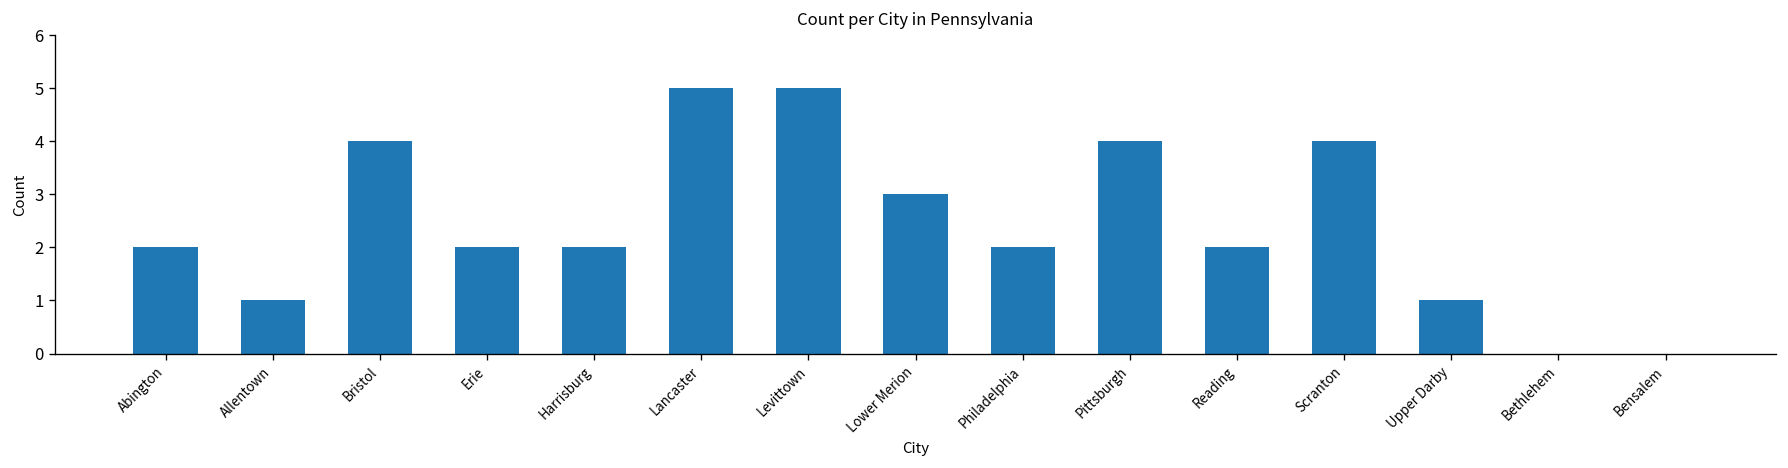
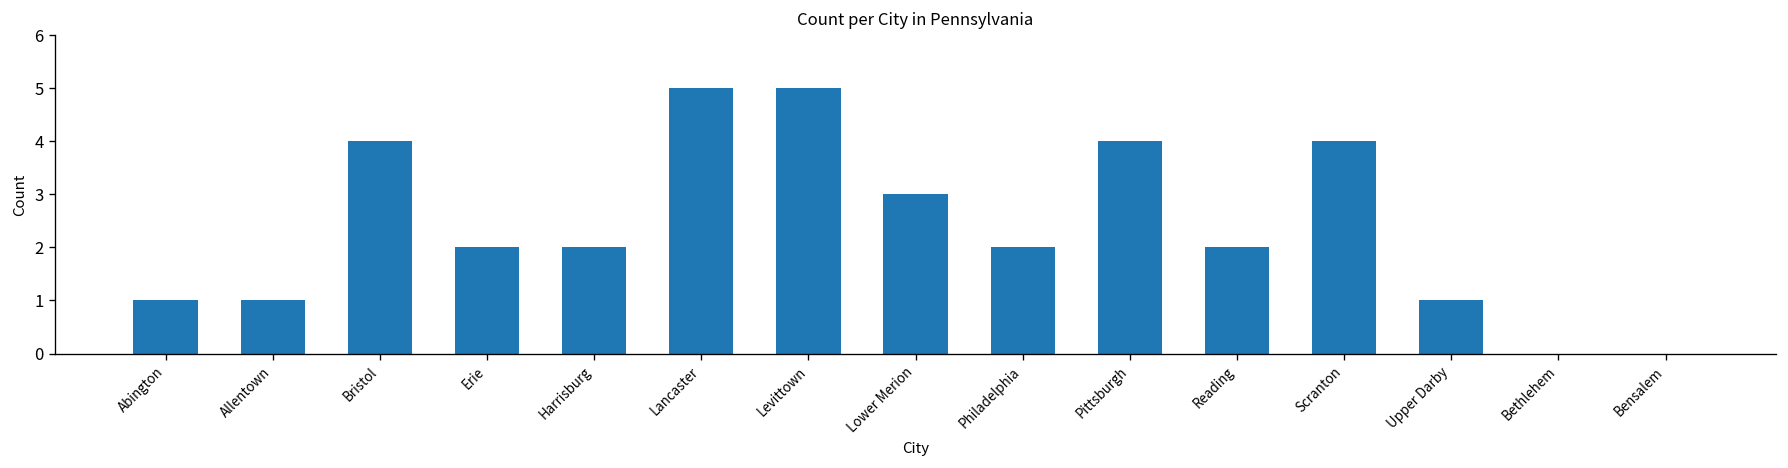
  {
-   "Abington": 2,
+   "Abington": 1,
    "Allentown": 1,
    "Bristol": 4,
    "Erie": 2,
    "Harrisburg": 2,
    "Lancaster": 5,
    "Levittown": 5,
    "Lower Merion": 3,
    "Philadelphia": 2,
    "Pittsburgh": 4,
    "Reading": 2,
    "Scranton": 4,
    "Upper Darby": 1,
    "Bethlehem": 0,
    "Bensalem": 0
  }
